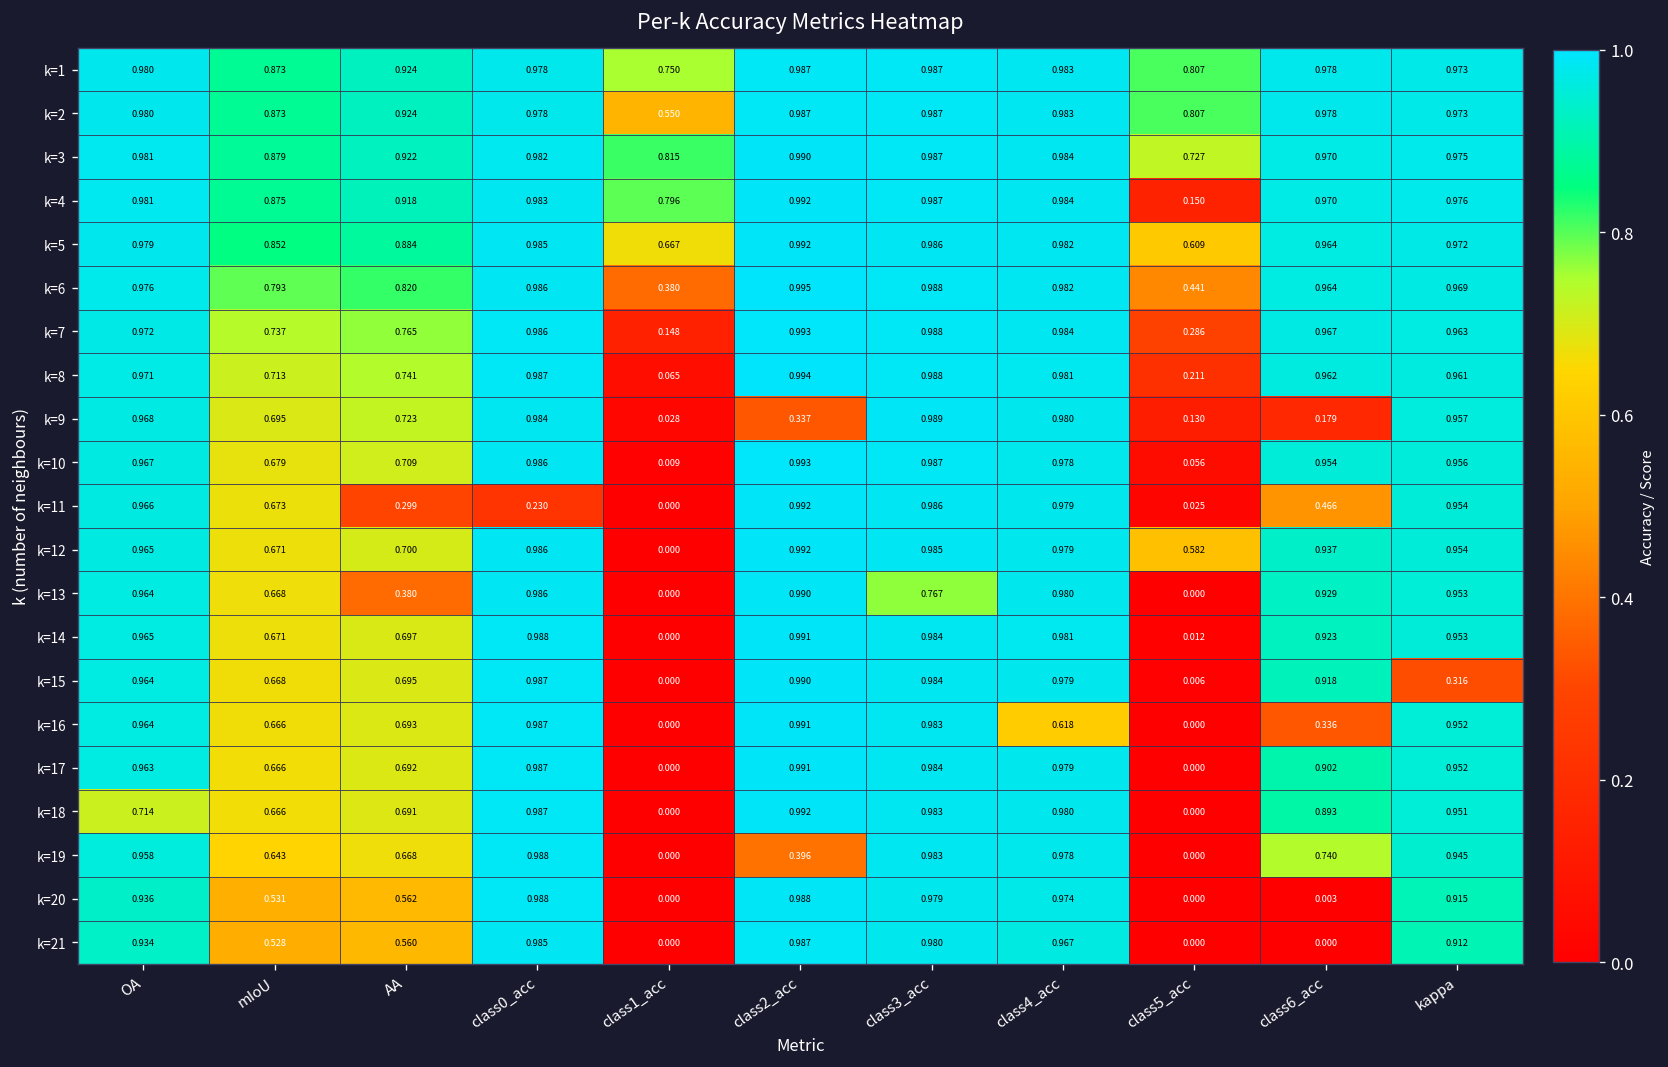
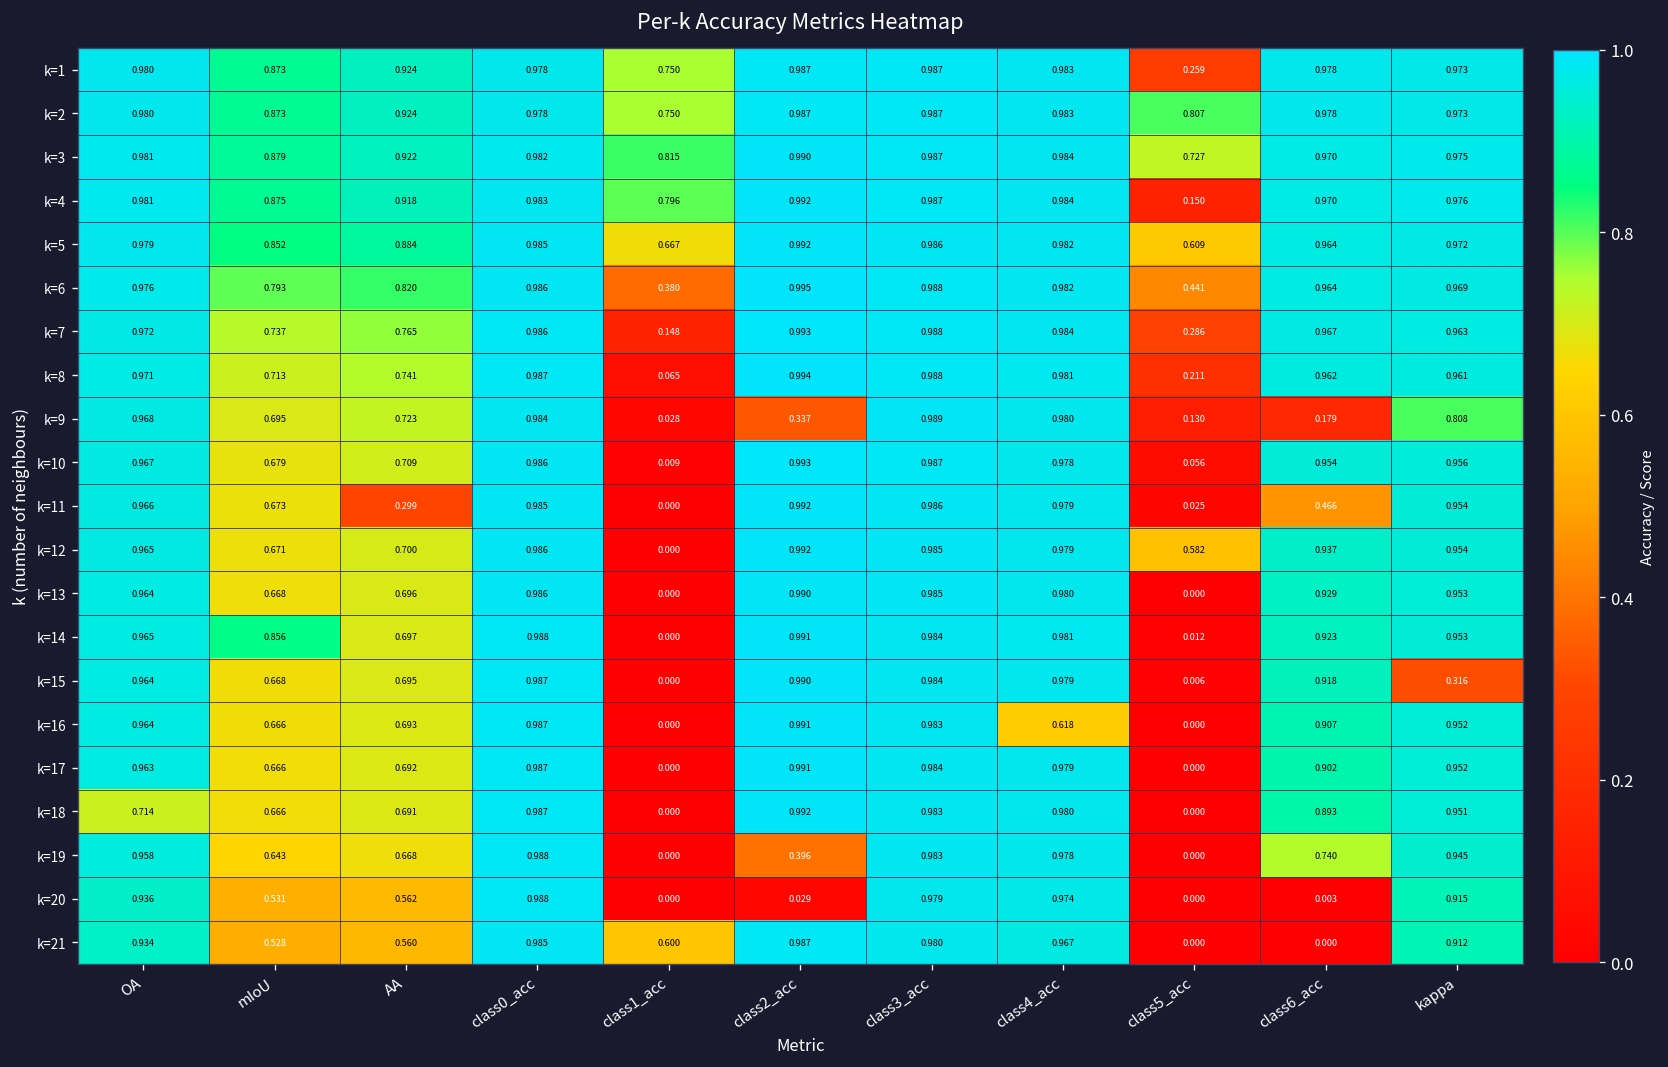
  {
    "k=1": {
      "OA": 0.980,
      "mIoU": 0.873,
      "AA": 0.924,
      "class0_acc": 0.978,
      "class1_acc": 0.750,
      "class2_acc": 0.987,
      "class3_acc": 0.987,
      "class4_acc": 0.983,
-     "class5_acc": 0.807,
+     "class5_acc": 0.259,
      "class6_acc": 0.978,
      "kappa": 0.973
    },
    "k=2": {
      "OA": 0.980,
      "mIoU": 0.873,
      "AA": 0.924,
      "class0_acc": 0.978,
-     "class1_acc": 0.550,
+     "class1_acc": 0.750,
      "class2_acc": 0.987,
      "class3_acc": 0.987,
      "class4_acc": 0.983,
      "class5_acc": 0.807,
      "class6_acc": 0.978,
      "kappa": 0.973
    },
    "k=9": {
      "OA": 0.968,
      "mIoU": 0.695,
      "AA": 0.723,
      "class0_acc": 0.984,
      "class1_acc": 0.028,
      "class2_acc": 0.337,
      "class3_acc": 0.989,
      "class4_acc": 0.980,
      "class5_acc": 0.130,
      "class6_acc": 0.179,
-     "kappa": 0.957
+     "kappa": 0.808
    },
    "k=11": {
      "OA": 0.966,
      "mIoU": 0.673,
      "AA": 0.299,
-     "class0_acc": 0.230,
+     "class0_acc": 0.985,
      "class1_acc": 0.000,
      "class2_acc": 0.992,
      "class3_acc": 0.986,
      "class4_acc": 0.979,
      "class5_acc": 0.025,
      "class6_acc": 0.466,
      "kappa": 0.954
    },
    "k=13": {
      "OA": 0.964,
      "mIoU": 0.668,
-     "AA": 0.380,
+     "AA": 0.696,
      "class0_acc": 0.986,
      "class1_acc": 0.000,
      "class2_acc": 0.990,
-     "class3_acc": 0.767,
+     "class3_acc": 0.985,
      "class4_acc": 0.980,
      "class5_acc": 0.000,
      "class6_acc": 0.929,
      "kappa": 0.953
    },
    "k=14": {
      "OA": 0.965,
-     "mIoU": 0.671,
+     "mIoU": 0.856,
      "AA": 0.697,
      "class0_acc": 0.988,
      "class1_acc": 0.000,
      "class2_acc": 0.991,
      "class3_acc": 0.984,
      "class4_acc": 0.981,
      "class5_acc": 0.012,
      "class6_acc": 0.923,
      "kappa": 0.953
    },
    "k=16": {
      "OA": 0.964,
      "mIoU": 0.666,
      "AA": 0.693,
      "class0_acc": 0.987,
      "class1_acc": 0.000,
      "class2_acc": 0.991,
      "class3_acc": 0.983,
      "class4_acc": 0.618,
      "class5_acc": 0.000,
-     "class6_acc": 0.336,
+     "class6_acc": 0.907,
      "kappa": 0.952
    },
    "k=20": {
      "OA": 0.936,
      "mIoU": 0.531,
      "AA": 0.562,
      "class0_acc": 0.988,
      "class1_acc": 0.000,
-     "class2_acc": 0.988,
+     "class2_acc": 0.029,
      "class3_acc": 0.979,
      "class4_acc": 0.974,
      "class5_acc": 0.000,
      "class6_acc": 0.003,
      "kappa": 0.915
    },
    "k=21": {
      "OA": 0.934,
      "mIoU": 0.528,
      "AA": 0.560,
      "class0_acc": 0.985,
-     "class1_acc": 0.000,
+     "class1_acc": 0.600,
      "class2_acc": 0.987,
      "class3_acc": 0.980,
      "class4_acc": 0.967,
      "class5_acc": 0.000,
      "class6_acc": 0.000,
      "kappa": 0.912
    }
  }
